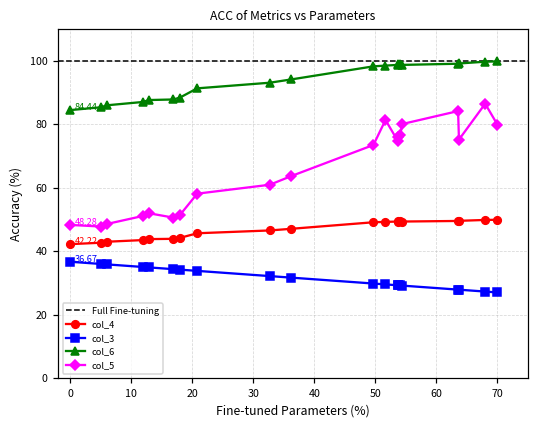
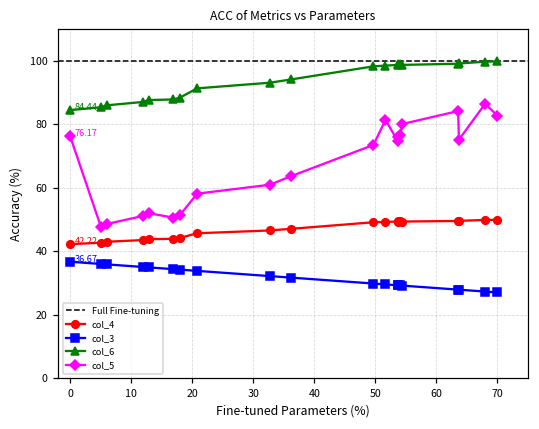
  {
    "col_4": {
      "0": 42.22
    },
    "col_3": {
      "0": 36.67
    },
    "col_6": {
      "0": 84.44
    },
    "col_5": {
-     "0": 48.28,
-     "70": 80
+     "0": 76.17,
+     "70": 83
    }
  }
